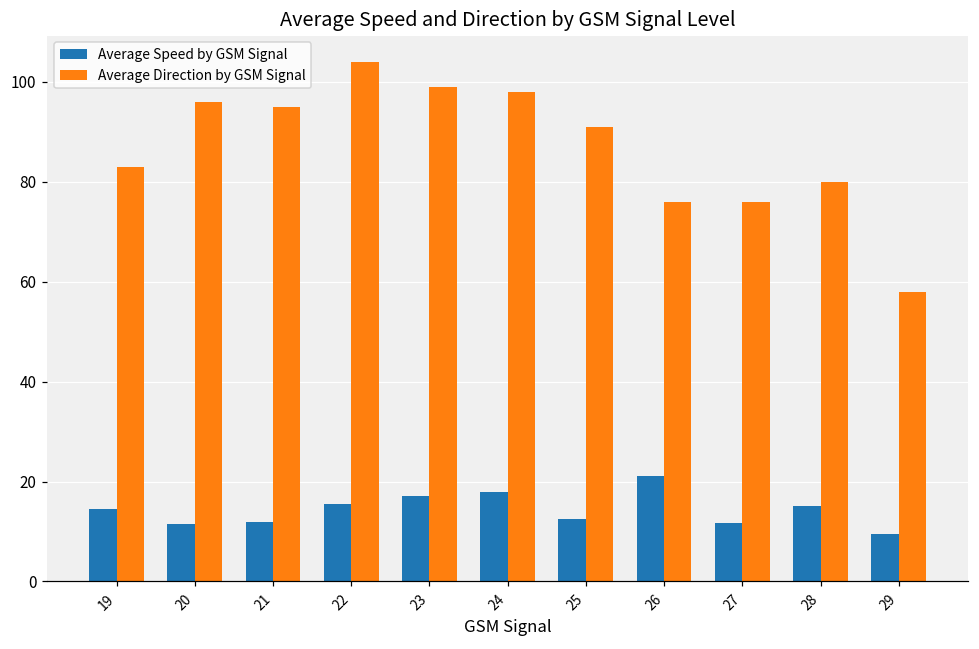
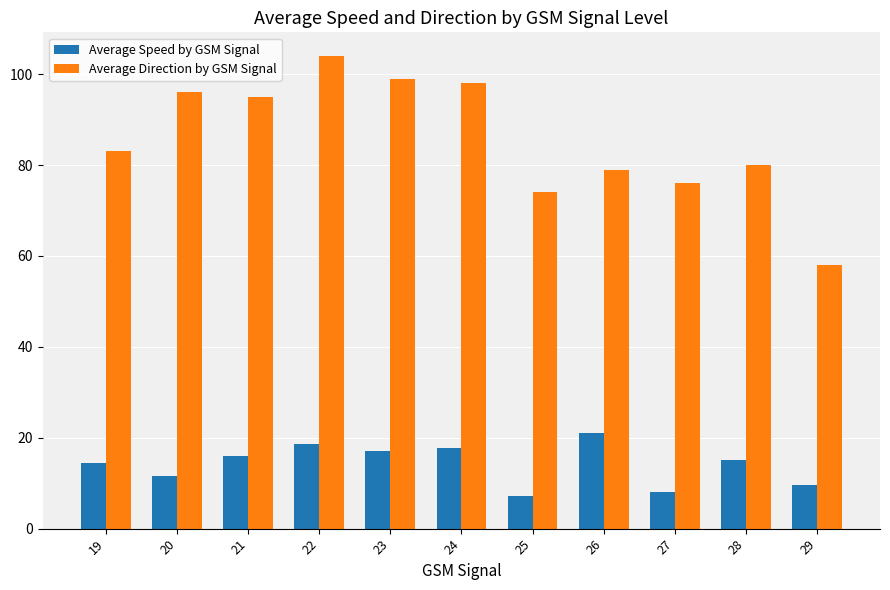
  {
    "Average Speed by GSM Signal": {
      "19": 14,
      "20": 11,
-     "21": 12,
-     "22": 16,
+     "21": 16,
+     "22": 19,
      "23": 17,
      "24": 18,
-     "25": 13,
+     "25": 7,
      "26": 21,
-     "27": 12,
+     "27": 8,
      "28": 15,
      "29": 9
    },
    "Average Direction by GSM Signal": {
      "19": 83,
      "20": 96,
      "21": 95,
      "22": 104,
      "23": 99,
      "24": 98,
-     "25": 91,
-     "26": 76,
+     "25": 74,
+     "26": 79,
      "27": 76,
      "28": 80,
      "29": 58
    }
  }
